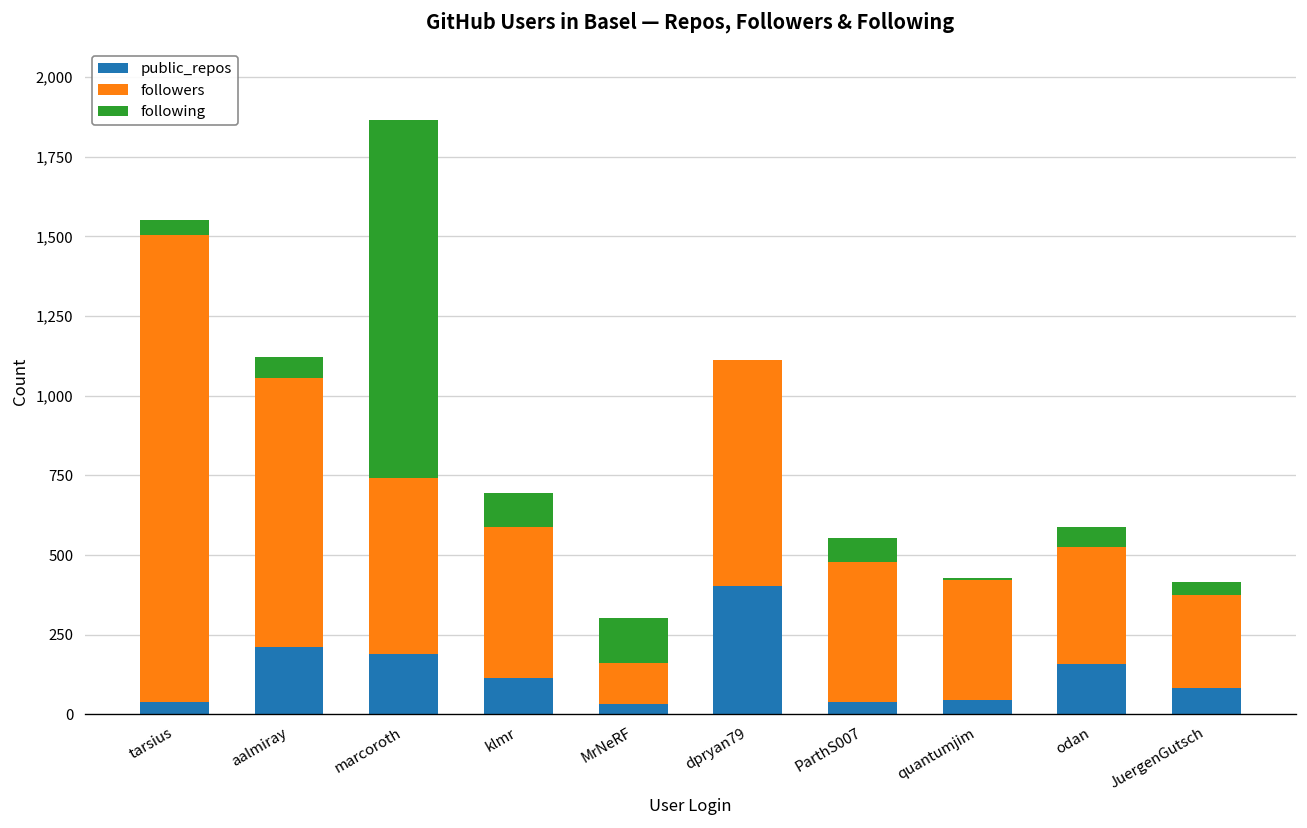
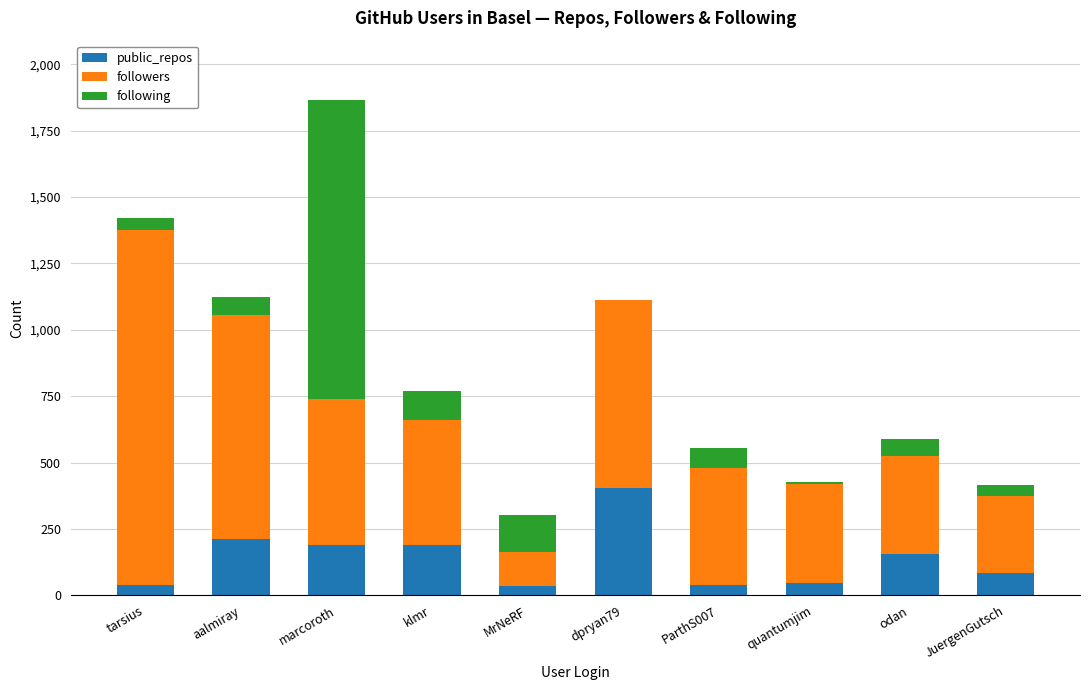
  {
    "public_repos": {
      "tarsius": "40",
      "aalmiray": "210",
      "marcoroth": "190",
-     "klmr": "120",
+     "klmr": "190",
      "MrNeRF": "30",
      "dpryan79": "400",
      "ParthS007": "40",
      "quantumjim": "50",
      "odan": "160",
      "JuergenGutsch": "80"
    },
    "followers": {
-     "tarsius": "1,470",
+     "tarsius": "1,340",
      "aalmiray": "850",
      "marcoroth": "550",
      "klmr": "470",
      "MrNeRF": "130",
      "dpryan79": "710",
      "ParthS007": "440",
      "quantumjim": "380",
      "odan": "370",
      "JuergenGutsch": "290"
    },
    "following": {
      "tarsius": "50",
      "aalmiray": "70",
      "marcoroth": "1,120",
      "klmr": "110",
      "MrNeRF": "140",
      "dpryan79": "0",
      "ParthS007": "80",
      "odan": "60",
      "JuergenGutsch": "40"
    }
  }
